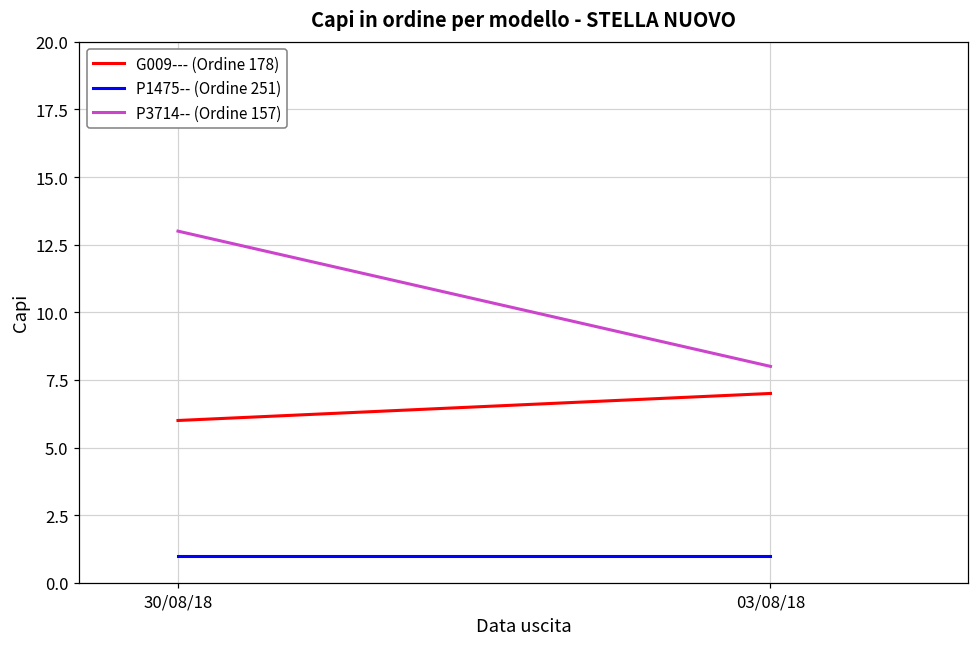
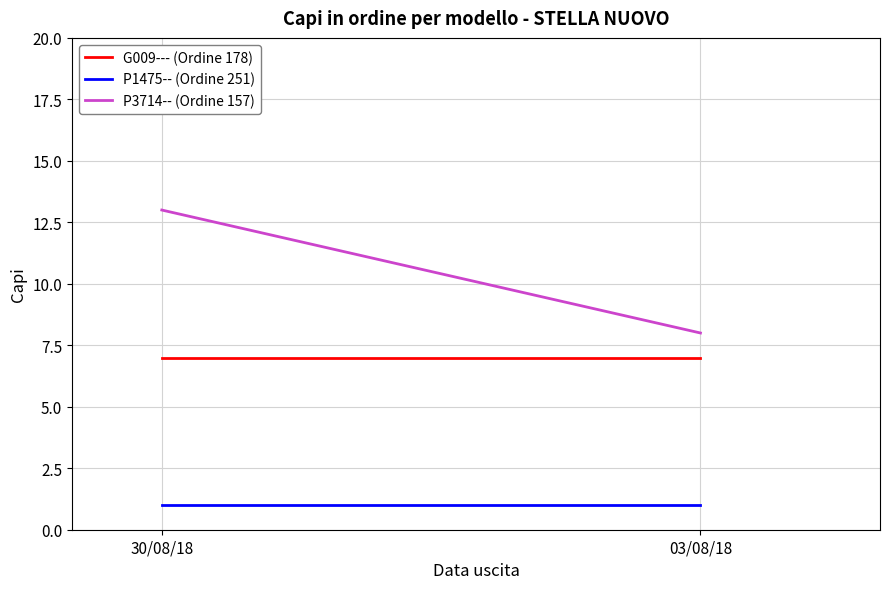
  {
    "G009--- (Ordine 178)": {
-     "30/08/18": 6,
+     "30/08/18": 7,
      "03/08/18": 7
    },
    "P1475-- (Ordine 251)": {
      "30/08/18": 1,
      "03/08/18": 1
    },
    "P3714-- (Ordine 157)": {
      "30/08/18": 13,
      "03/08/18": 8
    }
  }
